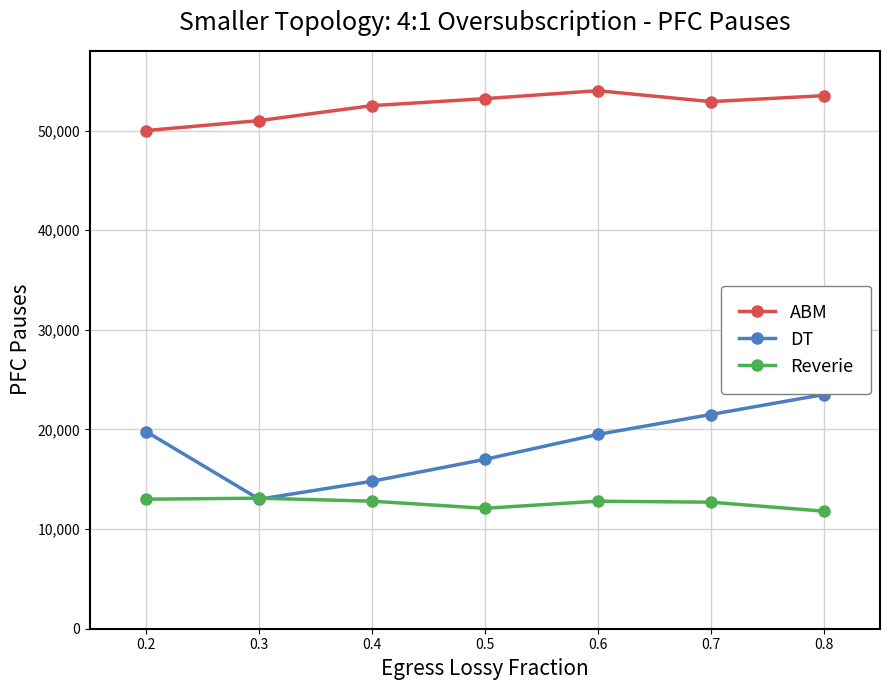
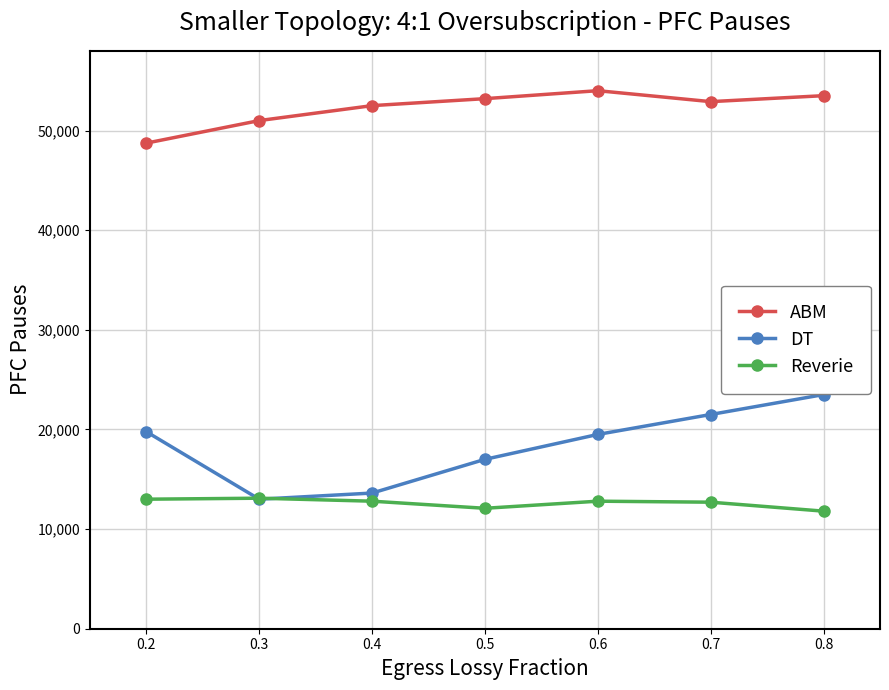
  {
    "ABM": {
-     "0.2": "50,000",
+     "0.2": "49,000",
      "0.3": "51,000",
      "0.4": "53,000",
      "0.5": "53,000",
      "0.6": "54,000",
      "0.7": "53,000",
      "0.8": "54,000"
    },
    "DT": {
      "0.2": "20,000",
-     "0.4": "15,000",
+     "0.4": "14,000",
      "0.5": "17,000",
      "0.6": "20,000",
      "0.7": "22,000",
      "0.8": "24,000"
    },
    "Reverie": {
      "0.2": "13,000",
      "0.4": "13,000",
      "0.5": "12,000",
      "0.6": "13,000",
      "0.7": "13,000",
      "0.8": "12,000"
    }
  }
